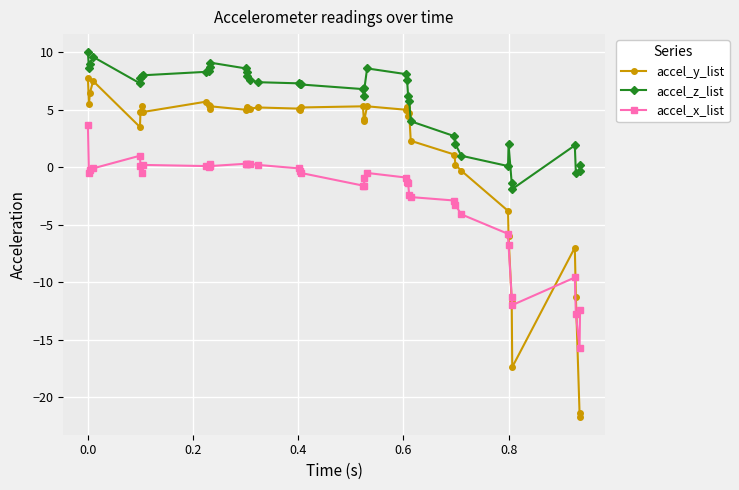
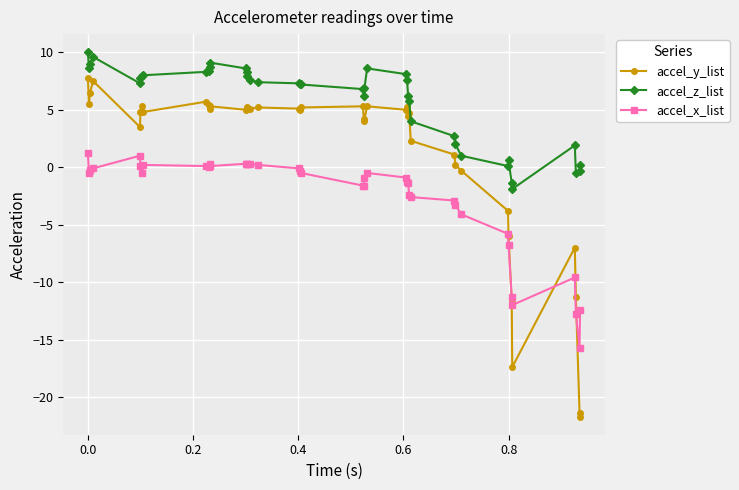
  {
    "accel_y_list": {
      "0.0": 7.8
    },
    "accel_z_list": {
      "0.0": 10.0,
-     "0.8": 2.0
+     "0.8": 0.6
    },
    "accel_x_list": {
-     "0.0": 3.7,
+     "0.0": 1.2,
      "0.8": -6.8
    }
  }
